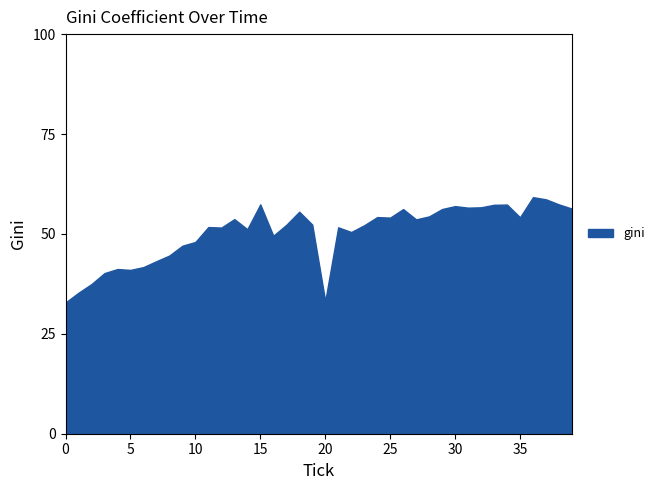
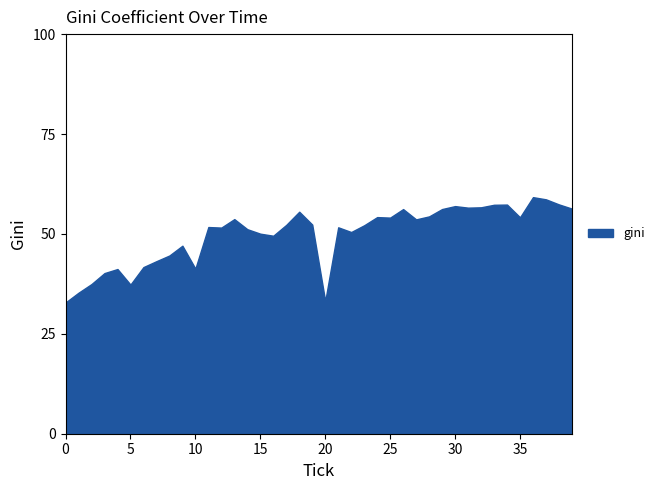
  {
    "0": 33,
-   "5": 41,
-   "10": 48,
-   "15": 57,
+   "5": 37,
+   "10": 41,
+   "15": 50,
    "20": 33,
    "25": 54,
    "30": 57,
    "35": 54
  }
